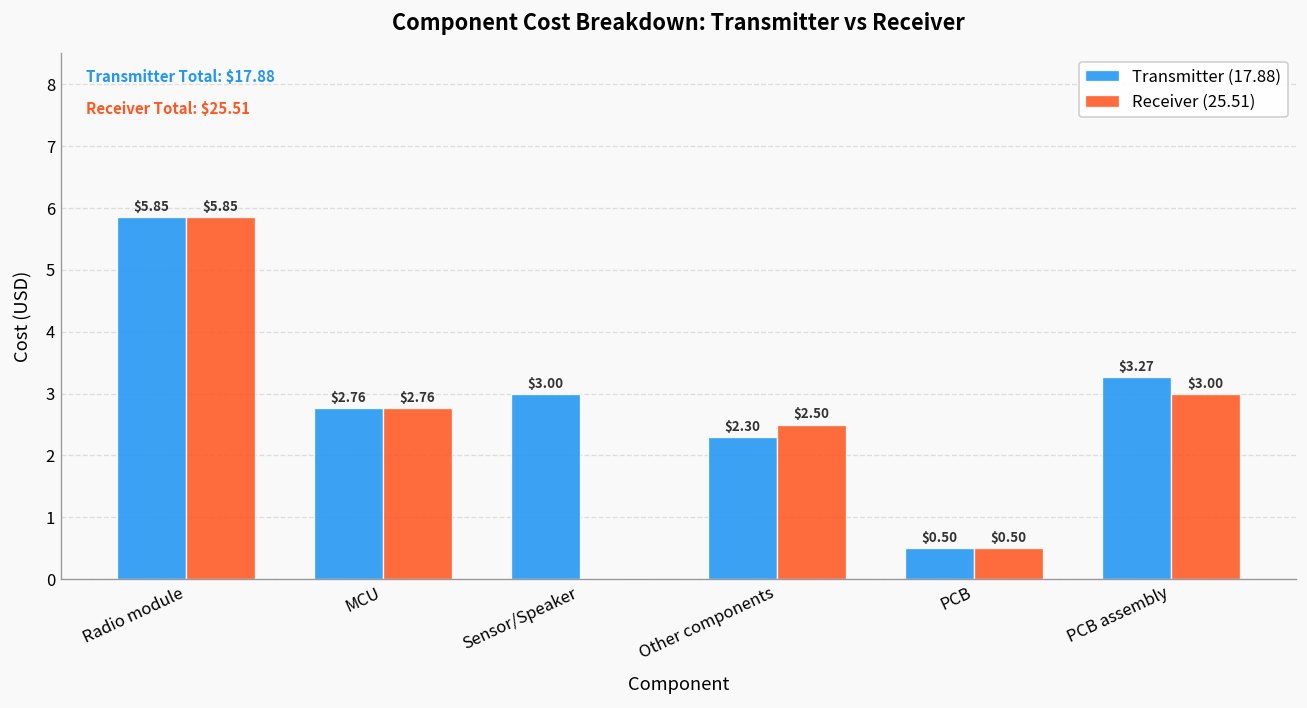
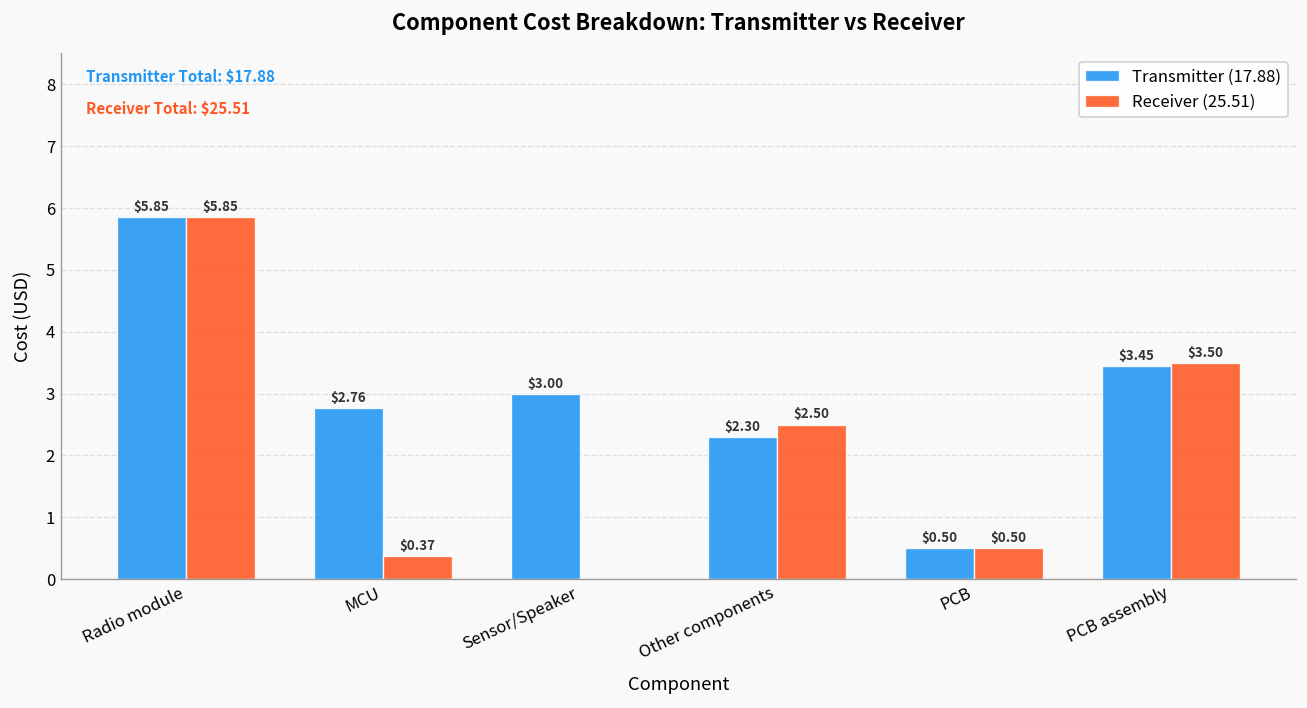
  {
    "Transmitter (17.88)": {
      "Radio module": "$5.85",
      "MCU": "$2.76",
      "Sensor/Speaker": "$3.00",
      "Other components": "$2.30",
      "PCB": "$0.50",
-     "PCB assembly": "$3.27"
+     "PCB assembly": "$3.45"
    },
    "Receiver (25.51)": {
      "Radio module": "$5.85",
-     "MCU": "$2.76",
+     "MCU": "$0.37",
      "Other components": "$2.50",
      "PCB": "$0.50",
-     "PCB assembly": "$3.00"
+     "PCB assembly": "$3.50"
    }
  }
